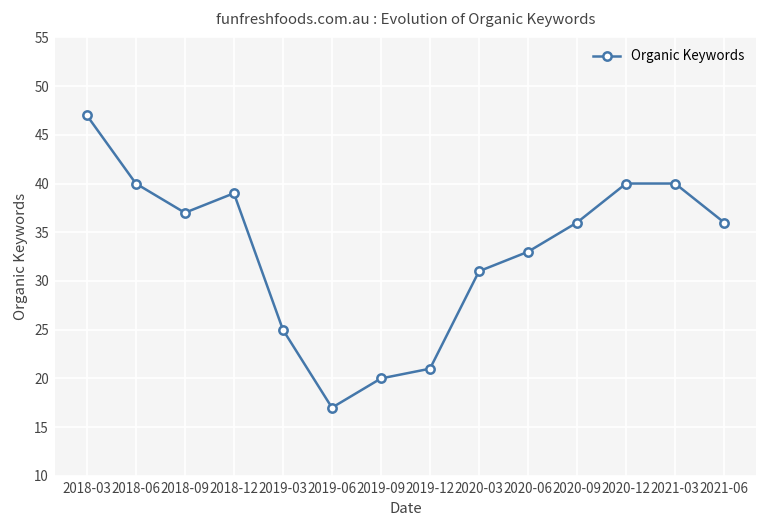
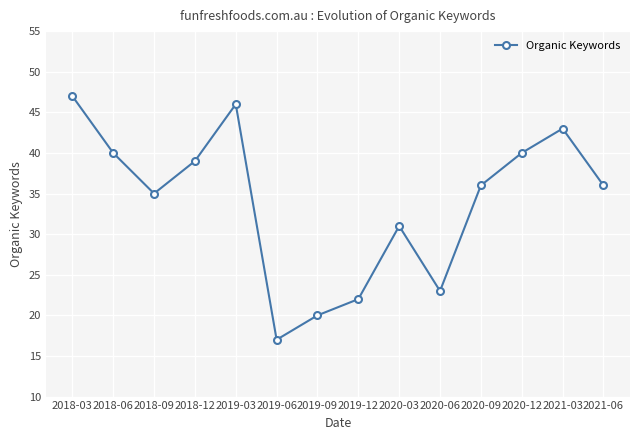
  {
    "2018-03": 47,
    "2018-06": 40,
-   "2018-09": 37,
+   "2018-09": 35,
    "2018-12": 39,
-   "2019-03": 25,
+   "2019-03": 46,
    "2019-06": 17,
    "2019-09": 20,
-   "2019-12": 21,
+   "2019-12": 22,
    "2020-03": 31,
-   "2020-06": 33,
+   "2020-06": 23,
    "2020-09": 36,
    "2020-12": 40,
-   "2021-03": 40,
+   "2021-03": 43,
    "2021-06": 36
  }
